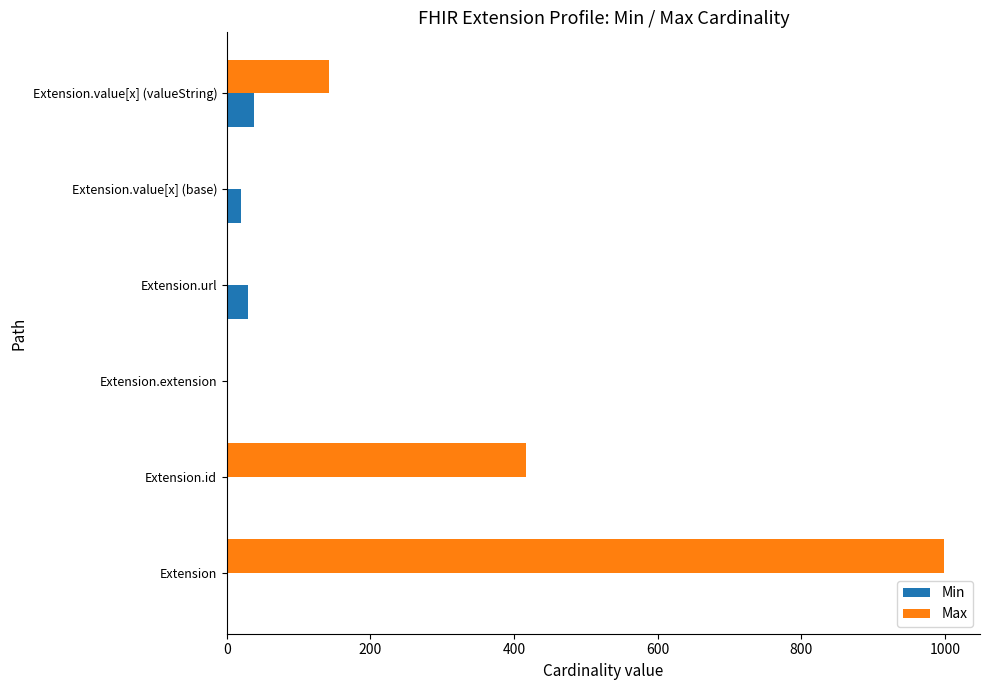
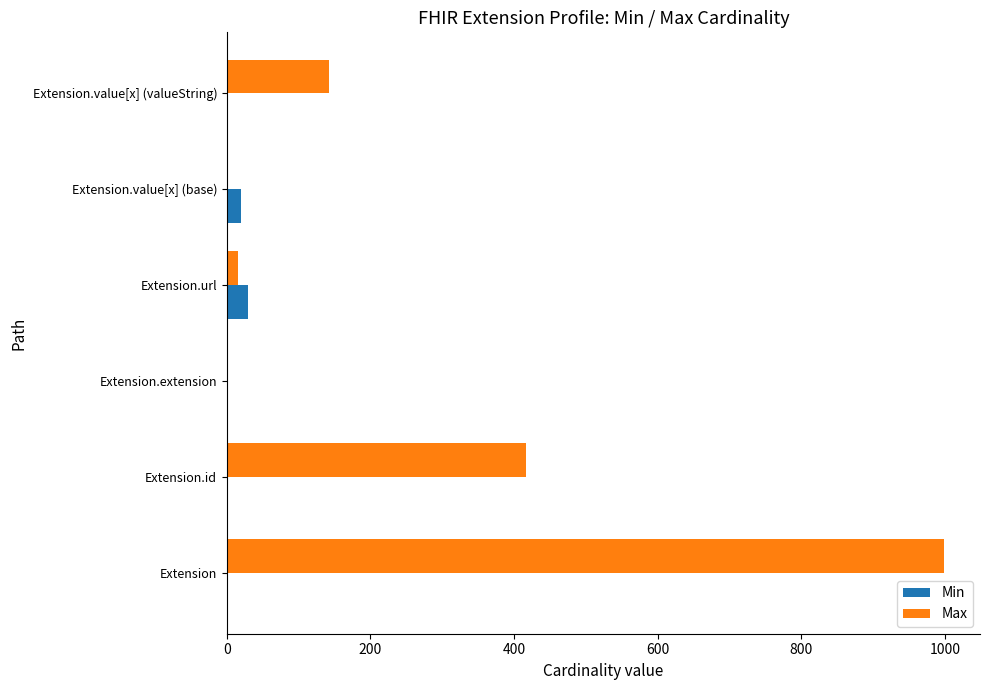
  {
    "Min": {
-     "Extension.value[x] (valueString)": 40,
+     "Extension.value[x] (valueString)": 0,
      "Extension.value[x] (base)": 20,
      "Extension.url": 30,
      "Extension.extension": 0,
      "Extension.id": 0,
      "Extension": 0
    },
    "Max": {
      "Extension.value[x] (valueString)": 140,
-     "Extension.url": 0,
+     "Extension.url": 20,
      "Extension.extension": 0,
      "Extension.id": 420,
      "Extension": 1000
    }
  }
